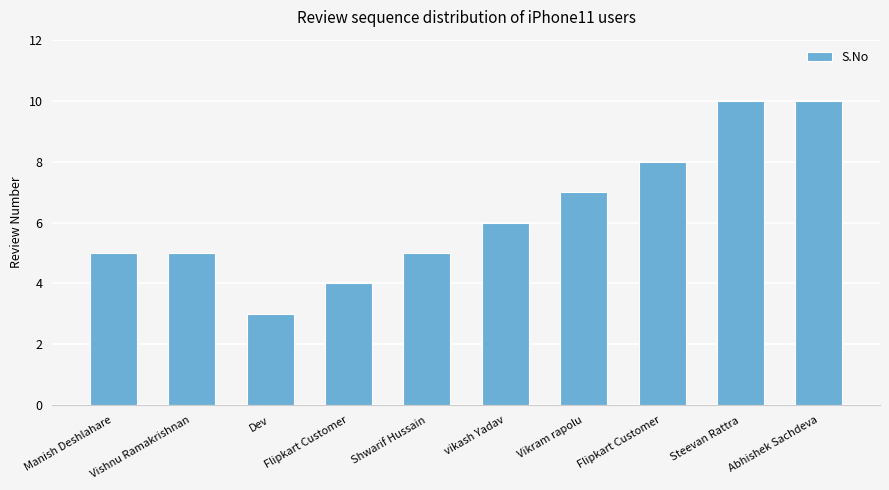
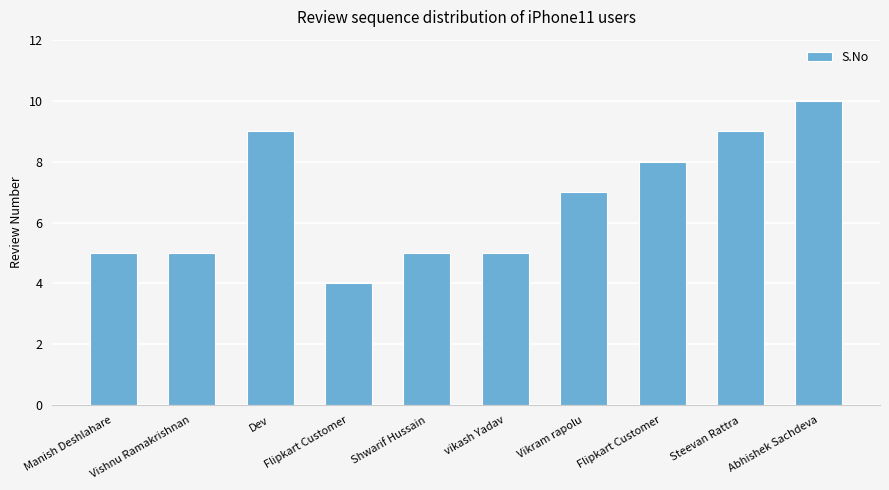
  {
    "Manish Deshlahare": 5,
    "Vishnu Ramakrishnan": 5,
-   "Dev": 3,
+   "Dev": 9,
    "Shwarif Hussain": 5,
-   "vikash Yadav": 6,
+   "vikash Yadav": 5,
    "Vikram rapolu": 7,
-   "Steevan Rattra": 10,
+   "Steevan Rattra": 9,
    "Abhishek Sachdeva": 10
  }
